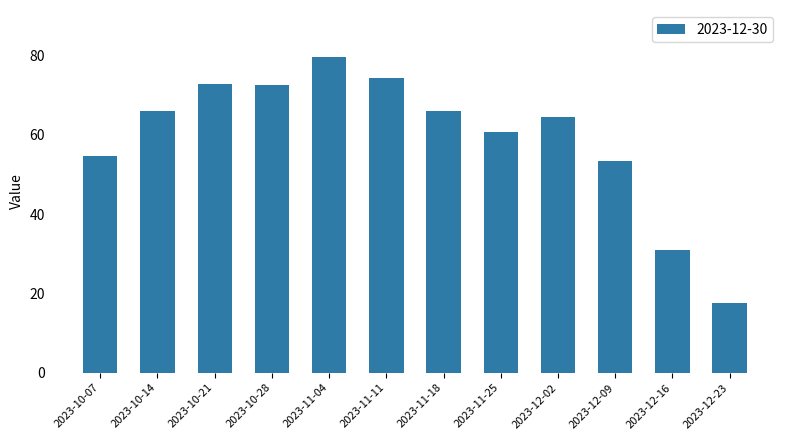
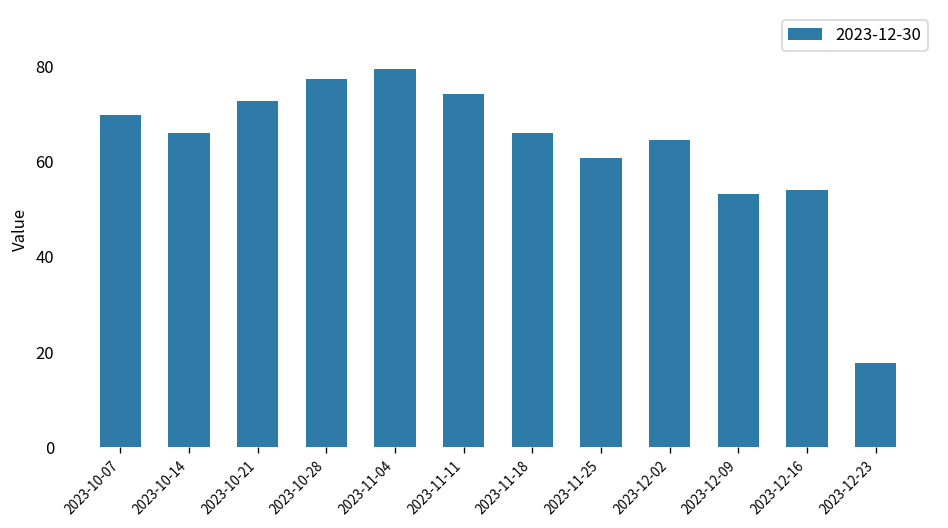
  {
-   "2023-10-07": 55,
+   "2023-10-07": 70,
    "2023-10-14": 66,
    "2023-10-21": 73,
-   "2023-10-28": 73,
+   "2023-10-28": 77,
    "2023-11-04": 80,
    "2023-11-11": 74,
    "2023-11-18": 66,
    "2023-11-25": 61,
    "2023-12-02": 65,
    "2023-12-09": 53,
-   "2023-12-16": 31,
+   "2023-12-16": 54,
    "2023-12-23": 18
  }
